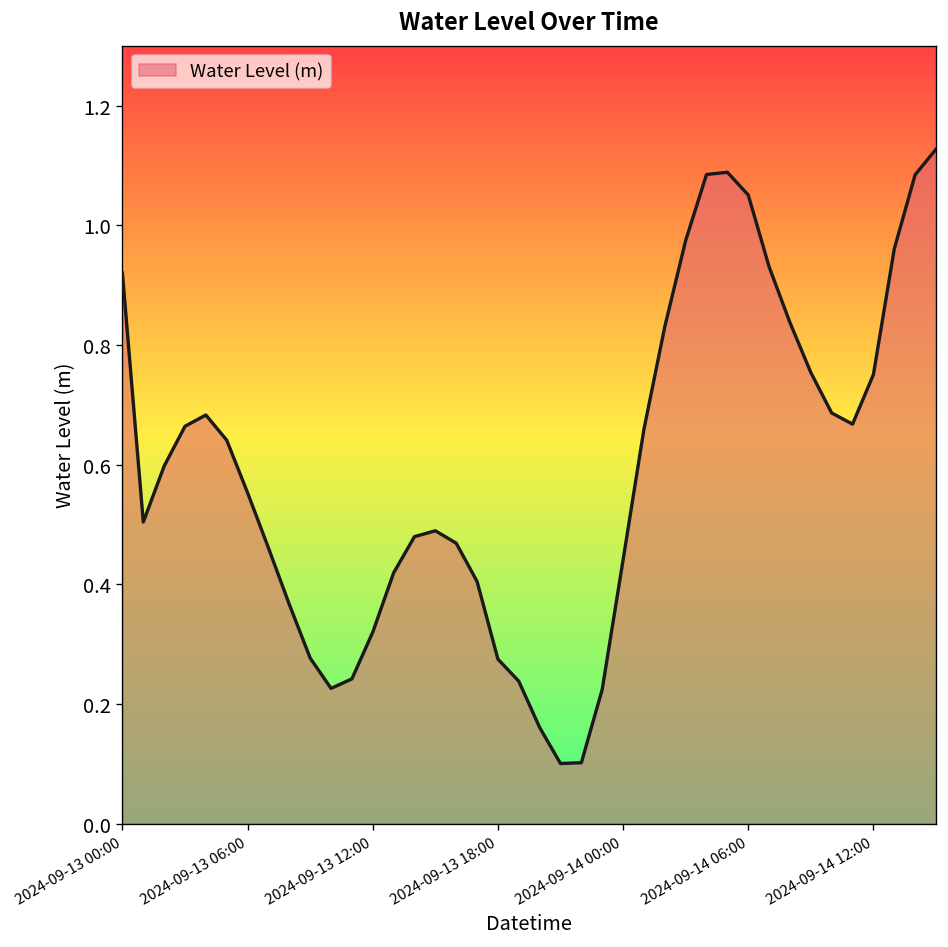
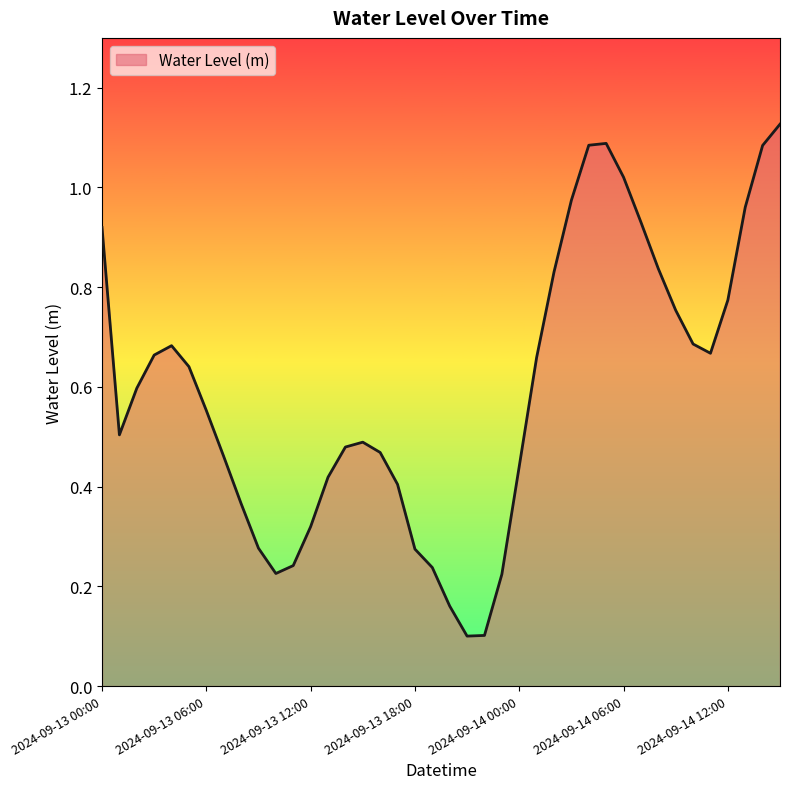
  {
    "2024-09-13 00:00": 0.92,
    "2024-09-13 06:00": 0.55,
    "2024-09-13 12:00": 0.32,
    "2024-09-13 18:00": 0.27,
    "2024-09-14 00:00": 0.44,
-   "2024-09-14 06:00": 1.05,
-   "2024-09-14 12:00": 0.75
+   "2024-09-14 06:00": 1.02,
+   "2024-09-14 12:00": 0.77
  }
